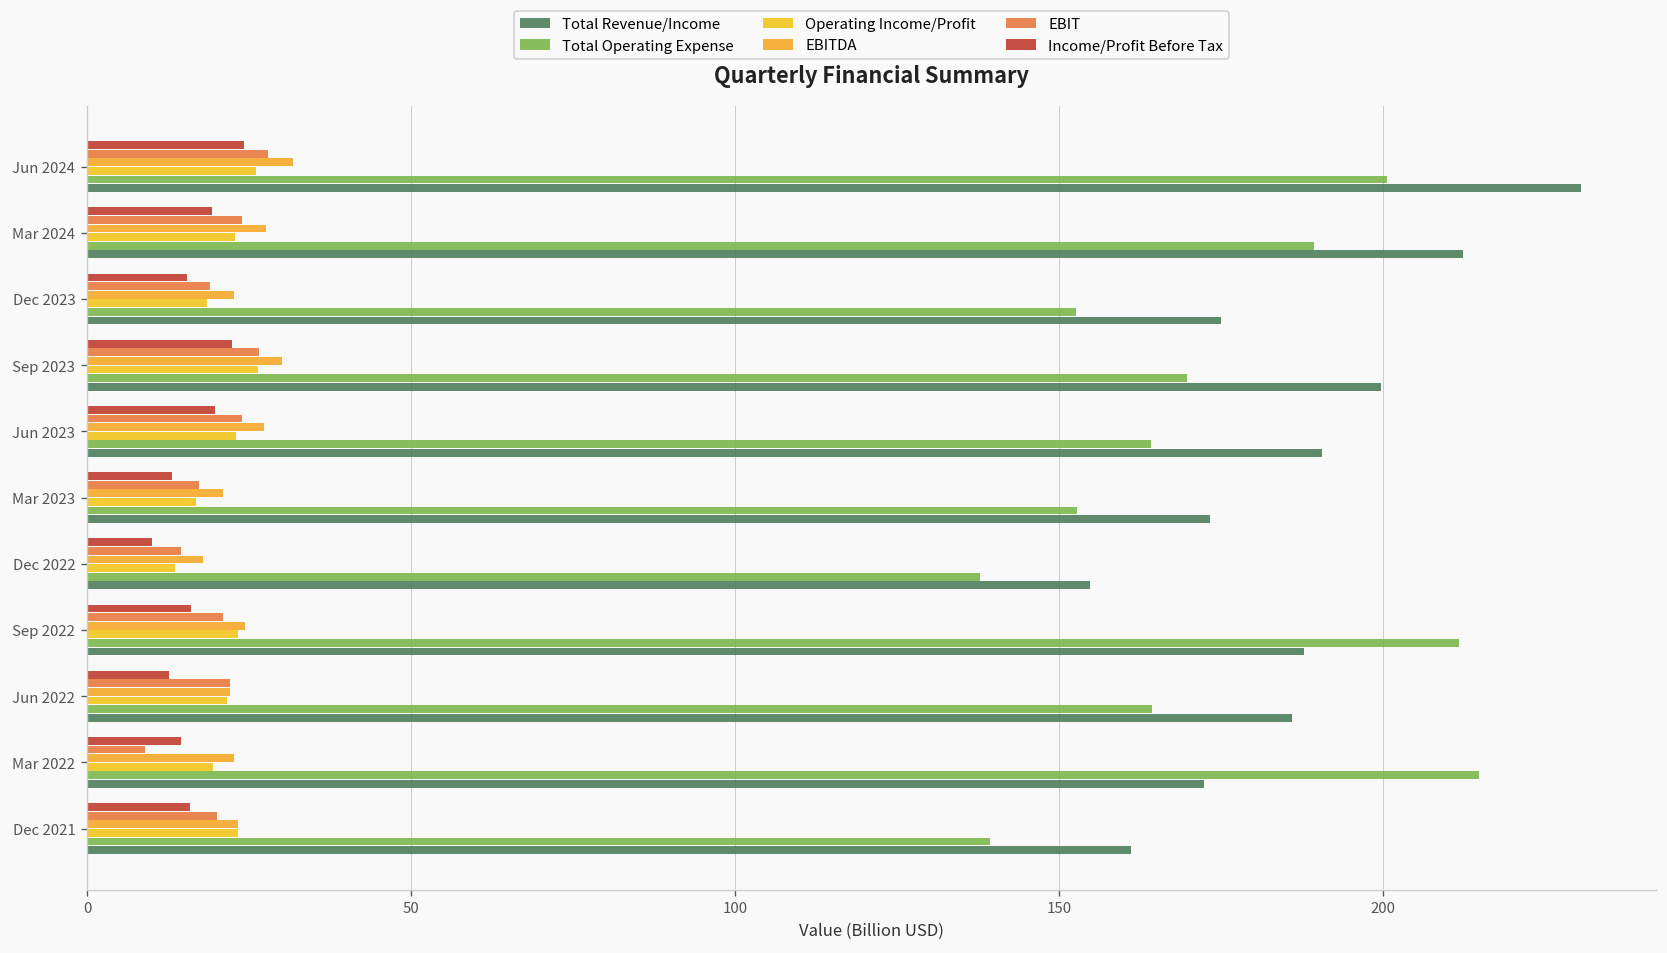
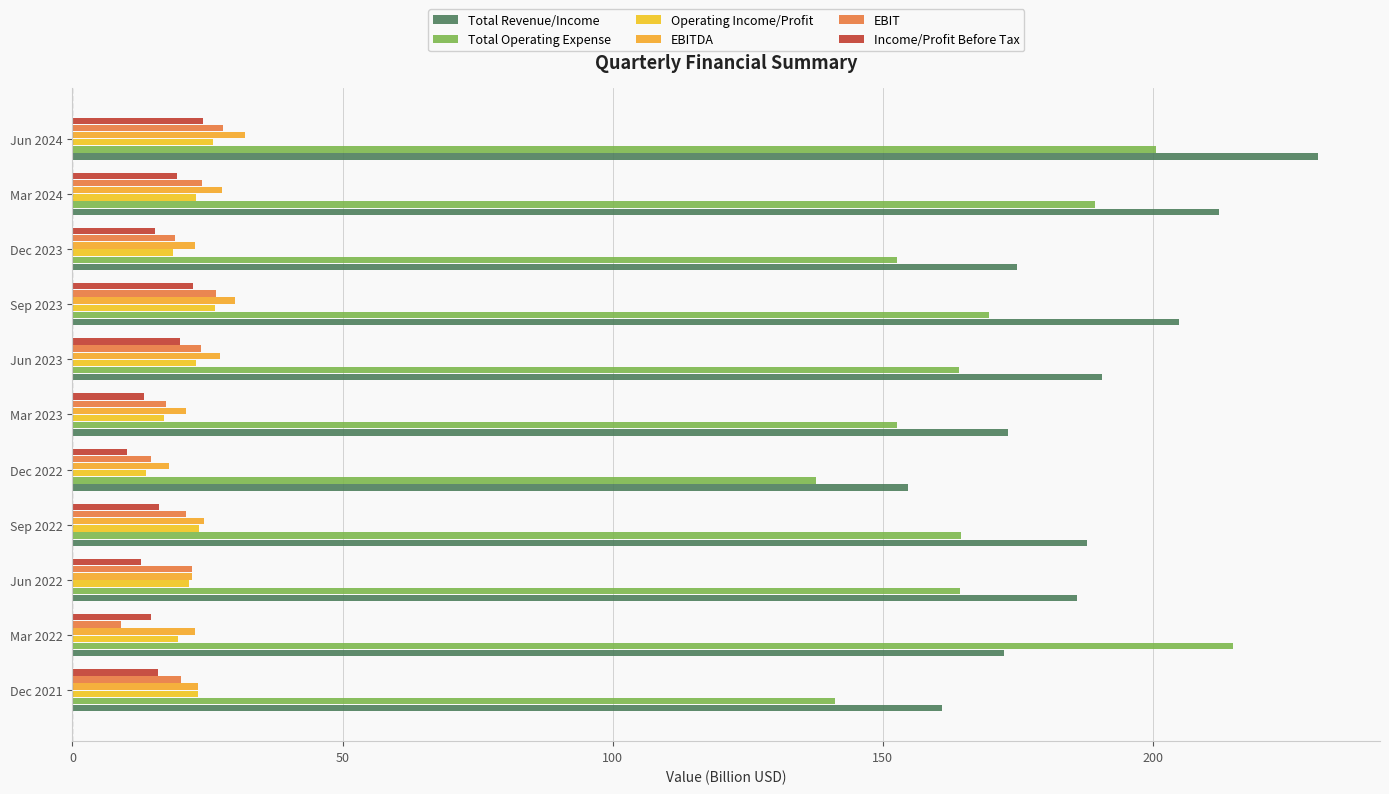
  {
    "Total Revenue/Income": {
      "Jun 2024": 231,
      "Mar 2024": 212,
      "Dec 2023": 175,
-     "Sep 2023": 200,
+     "Sep 2023": 205,
      "Jun 2023": 191,
      "Mar 2023": 173,
      "Dec 2022": 155,
      "Sep 2022": 188,
      "Jun 2022": 186,
      "Mar 2022": 172,
      "Dec 2021": 161
    },
    "Total Operating Expense": {
      "Jun 2024": 201,
      "Mar 2024": 189,
      "Dec 2023": 153,
      "Sep 2023": 170,
      "Jun 2023": 164,
      "Mar 2023": 153,
      "Dec 2022": 138,
-     "Sep 2022": 212,
+     "Sep 2022": 164,
      "Jun 2022": 164,
      "Mar 2022": 215,
-     "Dec 2021": 139
+     "Dec 2021": 141
    },
    "Income/Profit Before Tax": {
      "Jun 2024": 24,
      "Mar 2024": 19,
      "Dec 2023": 15,
      "Sep 2023": 22,
      "Jun 2023": 20,
      "Mar 2023": 13,
      "Dec 2022": 10,
      "Sep 2022": 16,
      "Jun 2022": 13,
      "Mar 2022": 15,
      "Dec 2021": 16
    }
  }
